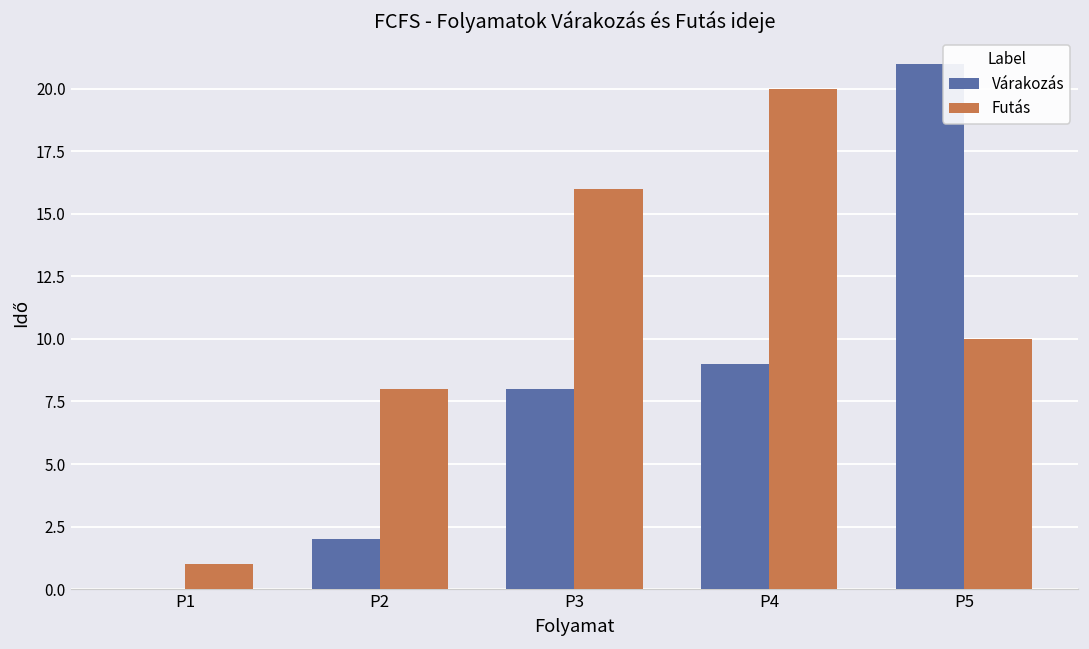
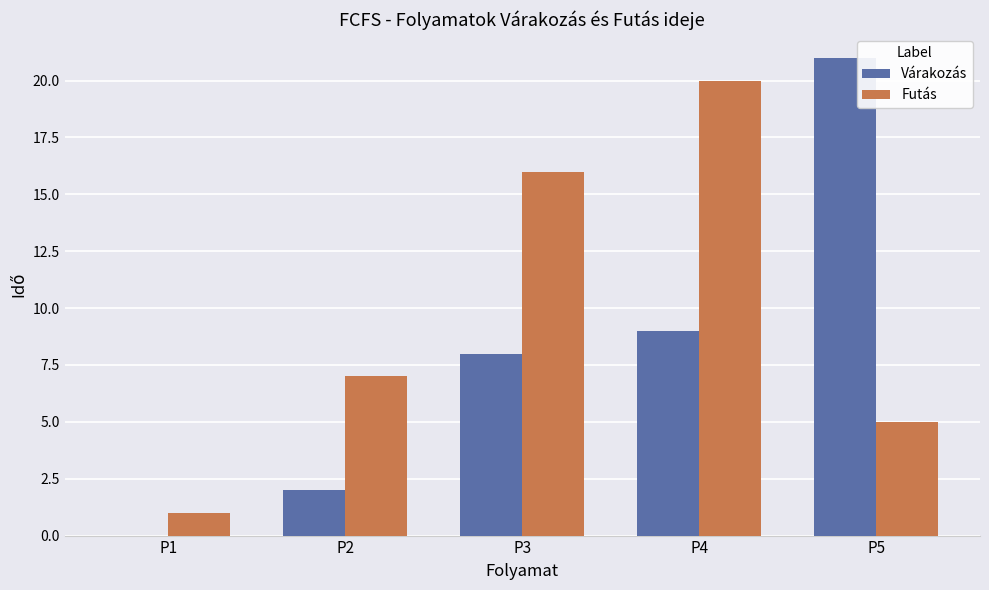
  {
    "Várakozás": {
      "P1": 0,
      "P2": 2,
      "P3": 8,
      "P4": 9,
      "P5": 21
    },
    "Futás": {
      "P1": 1,
-     "P2": 8,
+     "P2": 7,
      "P3": 16,
      "P4": 20,
-     "P5": 10
+     "P5": 5
    }
  }
